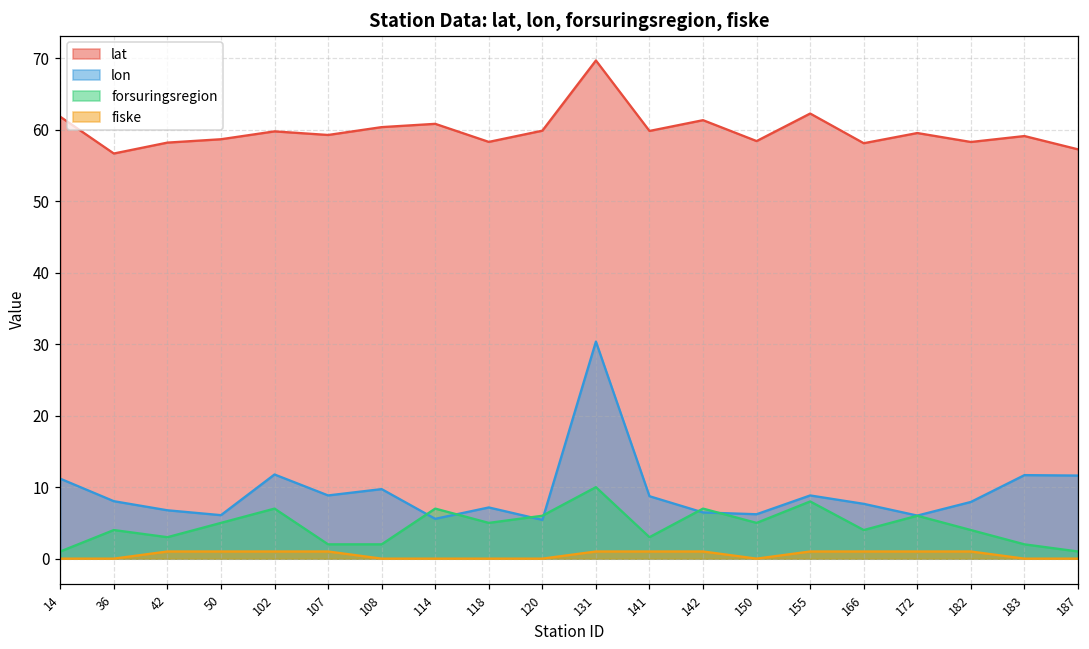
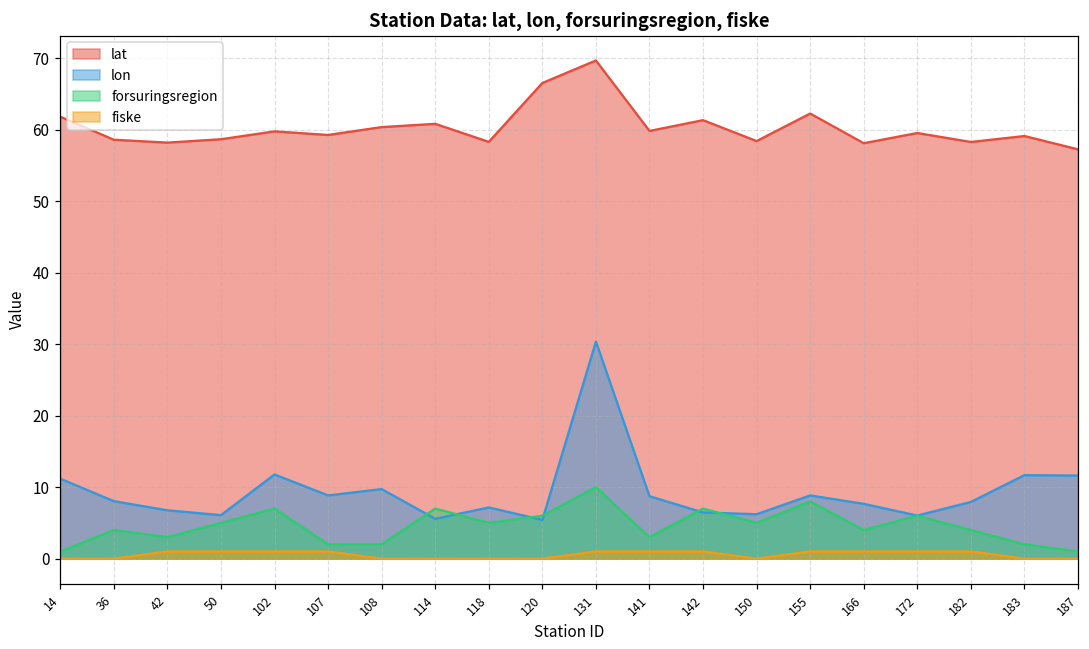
  {
    "lat": {
      "14": 62,
-     "36": 57,
+     "36": 59,
      "42": 58,
      "50": 59,
      "102": 60,
      "107": 59,
      "108": 60,
      "114": 61,
      "118": 58,
-     "120": 60,
+     "120": 67,
      "131": 70,
      "141": 60,
      "142": 61,
      "150": 58,
      "155": 62,
      "166": 58,
      "172": 60,
      "182": 58,
      "183": 59,
      "187": 57
    },
    "lon": {
      "14": 11,
      "36": 8,
      "42": 7,
      "50": 6,
      "102": 12,
      "107": 9,
      "108": 10,
      "114": 6,
      "118": 7,
      "120": 5,
      "131": 30,
      "141": 9,
      "142": 6,
      "150": 6,
      "155": 9,
      "166": 8,
      "182": 8,
      "183": 12,
      "187": 12
    },
    "forsuringsregion": {
      "14": 1,
      "36": 4,
      "42": 3,
      "50": 5,
      "102": 7,
      "107": 2,
      "108": 2,
      "114": 7,
      "118": 5,
      "120": 6,
      "131": 10,
      "141": 3,
      "142": 7,
      "150": 5,
      "155": 8,
      "166": 4,
      "182": 4,
      "183": 2,
      "187": 1
    },
    "fiske": {
      "14": 0,
      "36": 0,
      "42": 1,
      "50": 1,
      "102": 1,
      "107": 1,
      "108": 0,
      "114": 0,
      "118": 0,
      "120": 0,
      "131": 1,
      "141": 1,
      "142": 1,
      "150": 0,
      "155": 1,
      "166": 1,
      "172": 1,
      "182": 1,
      "183": 0,
      "187": 0
    }
  }
